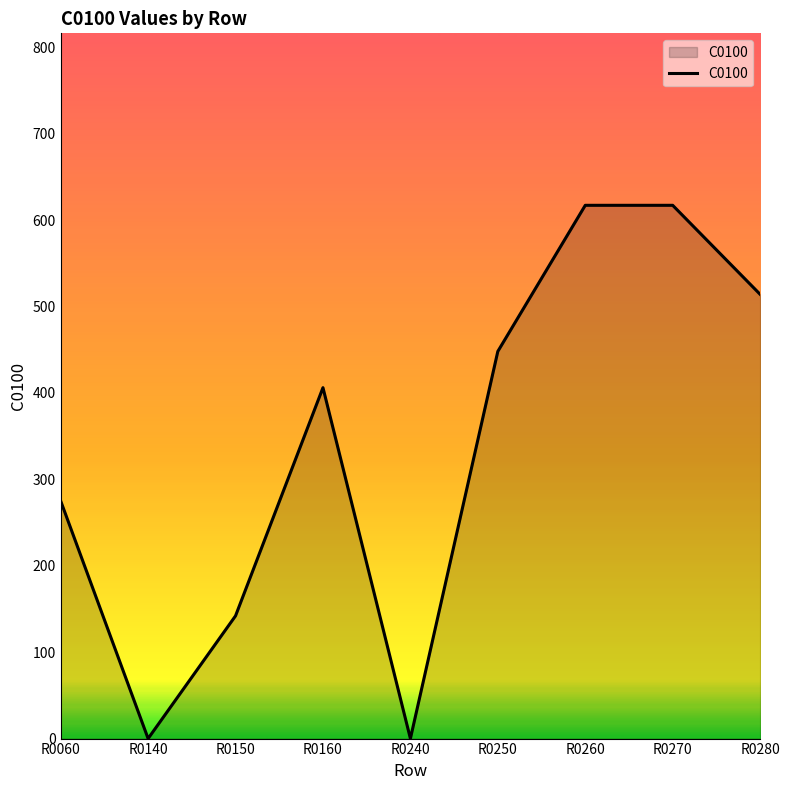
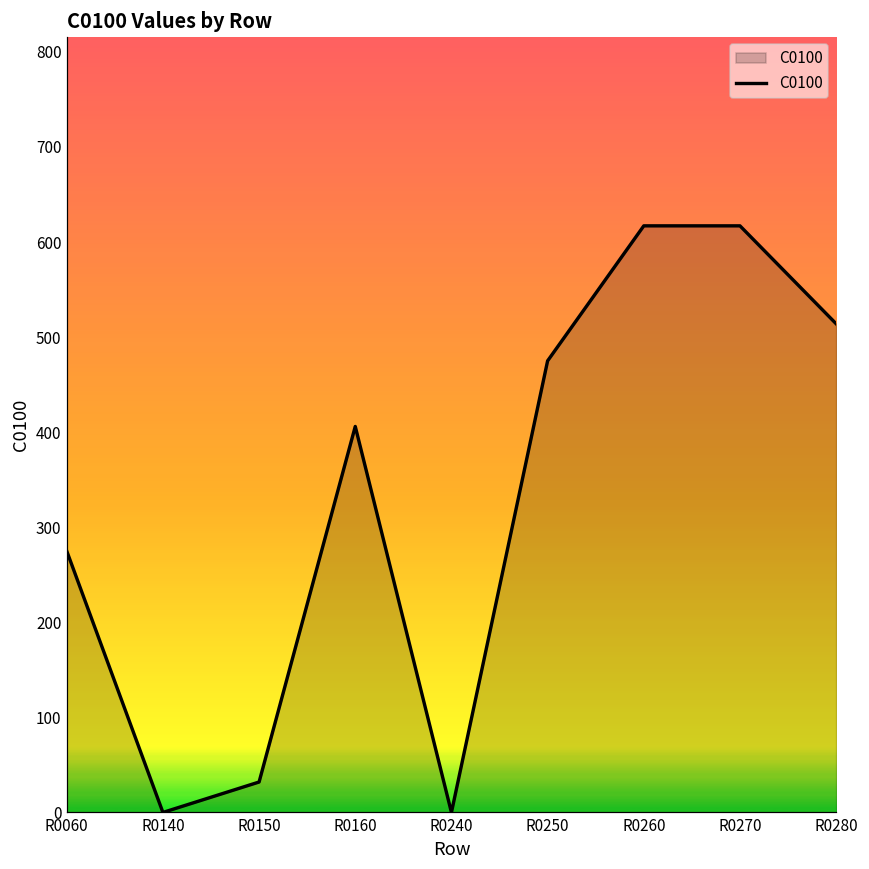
  {
    "R0060": 280,
    "R0140": 0,
-   "R0150": 140,
+   "R0150": 30,
    "R0160": 410,
    "R0240": 0,
-   "R0250": 450,
+   "R0250": 480,
    "R0260": 620,
    "R0270": 620,
    "R0280": 510
  }
